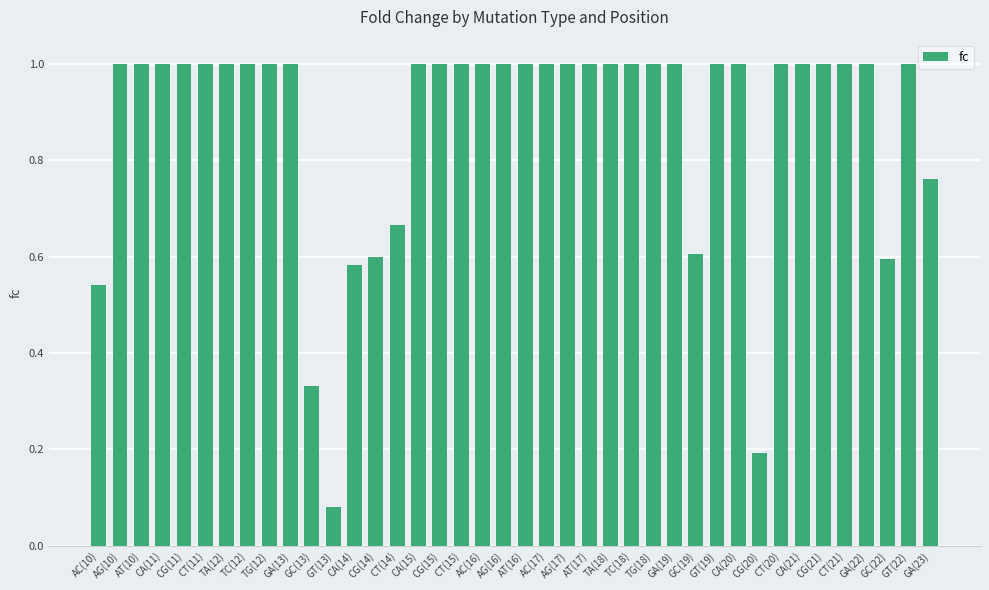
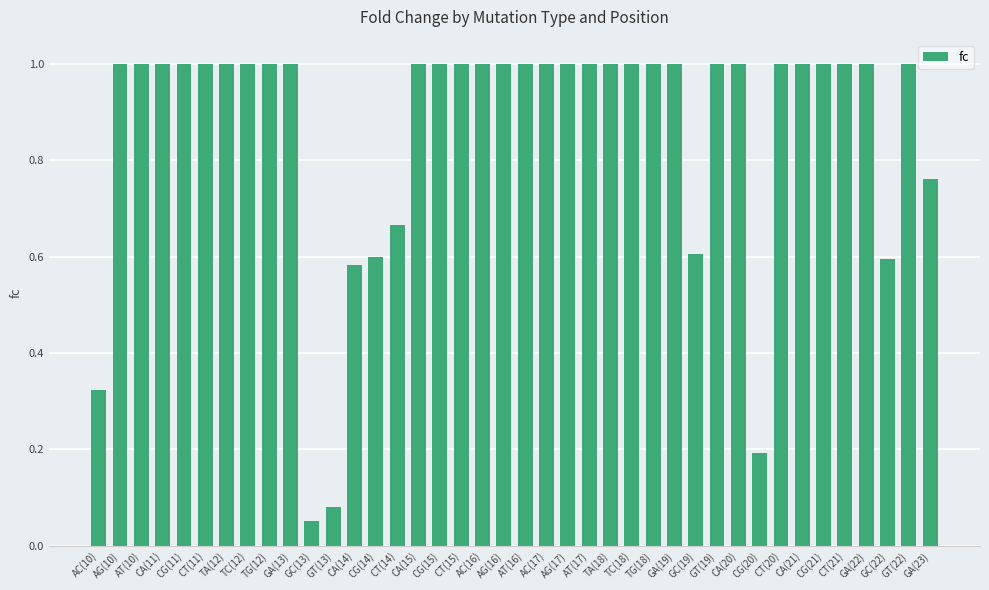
  {
-   "AC(10)": 0.54,
+   "AC(10)": 0.32,
    "AG(10)": 1.00,
    "AT(10)": 1.00,
    "CA(11)": 1.00,
    "CG(11)": 1.00,
    "CT(11)": 1.00,
    "TA(12)": 1.00,
    "TC(12)": 1.00,
    "TG(12)": 1.00,
    "GA(13)": 1.00,
-   "GC(13)": 0.33,
+   "GC(13)": 0.05,
    "GT(13)": 0.08,
    "CA(14)": 0.58,
    "CG(14)": 0.60,
    "CT(14)": 0.67,
    "CA(15)": 1.00,
    "CG(15)": 1.00,
    "CT(15)": 1.00,
    "AC(16)": 1.00,
    "AG(16)": 1.00,
    "AT(16)": 1.00,
    "AC(17)": 1.00,
    "AG(17)": 1.00,
    "AT(17)": 1.00,
    "TA(18)": 1.00,
    "TC(18)": 1.00,
    "TG(18)": 1.00,
    "GA(19)": 1.00,
    "GC(19)": 0.61,
    "GT(19)": 1.00,
    "CA(20)": 1.00,
    "CG(20)": 0.19,
    "CT(20)": 1.00,
    "CA(21)": 1.00,
    "CG(21)": 1.00,
    "CT(21)": 1.00,
    "GA(22)": 1.00,
    "GC(22)": 0.60,
    "GT(22)": 1.00,
    "GA(23)": 0.76
  }
